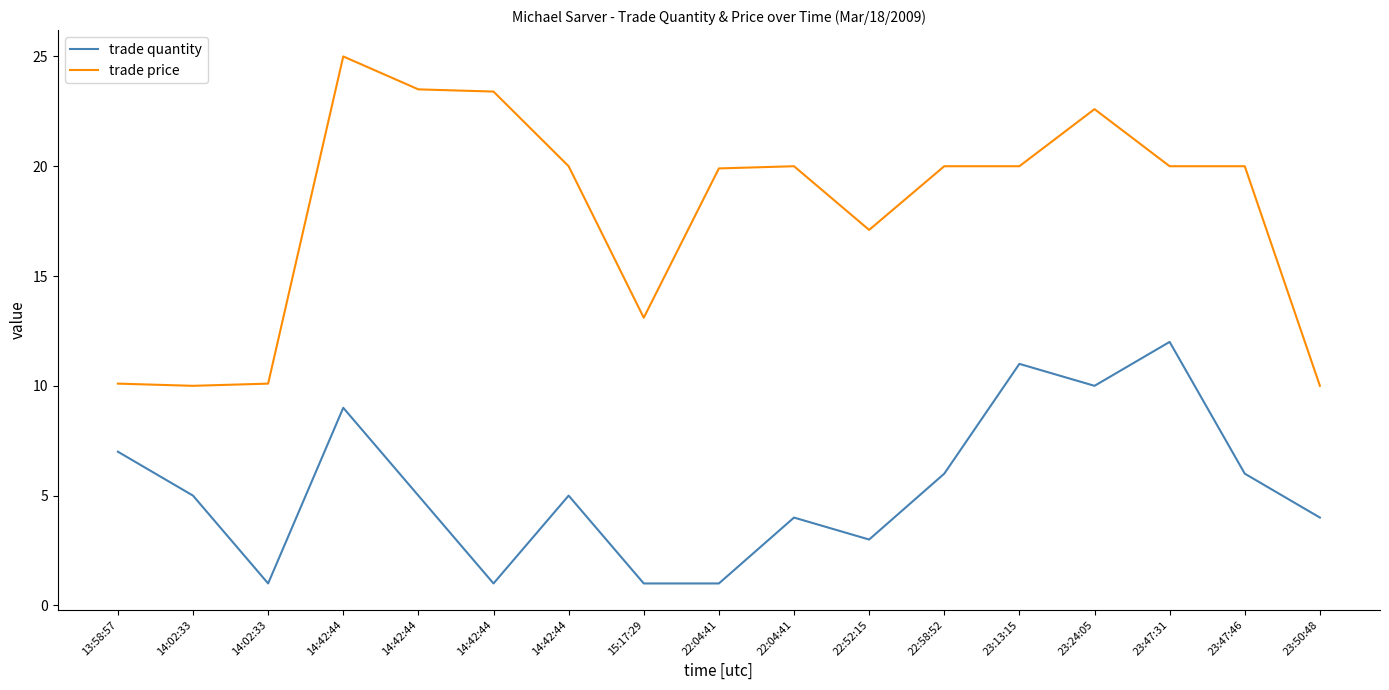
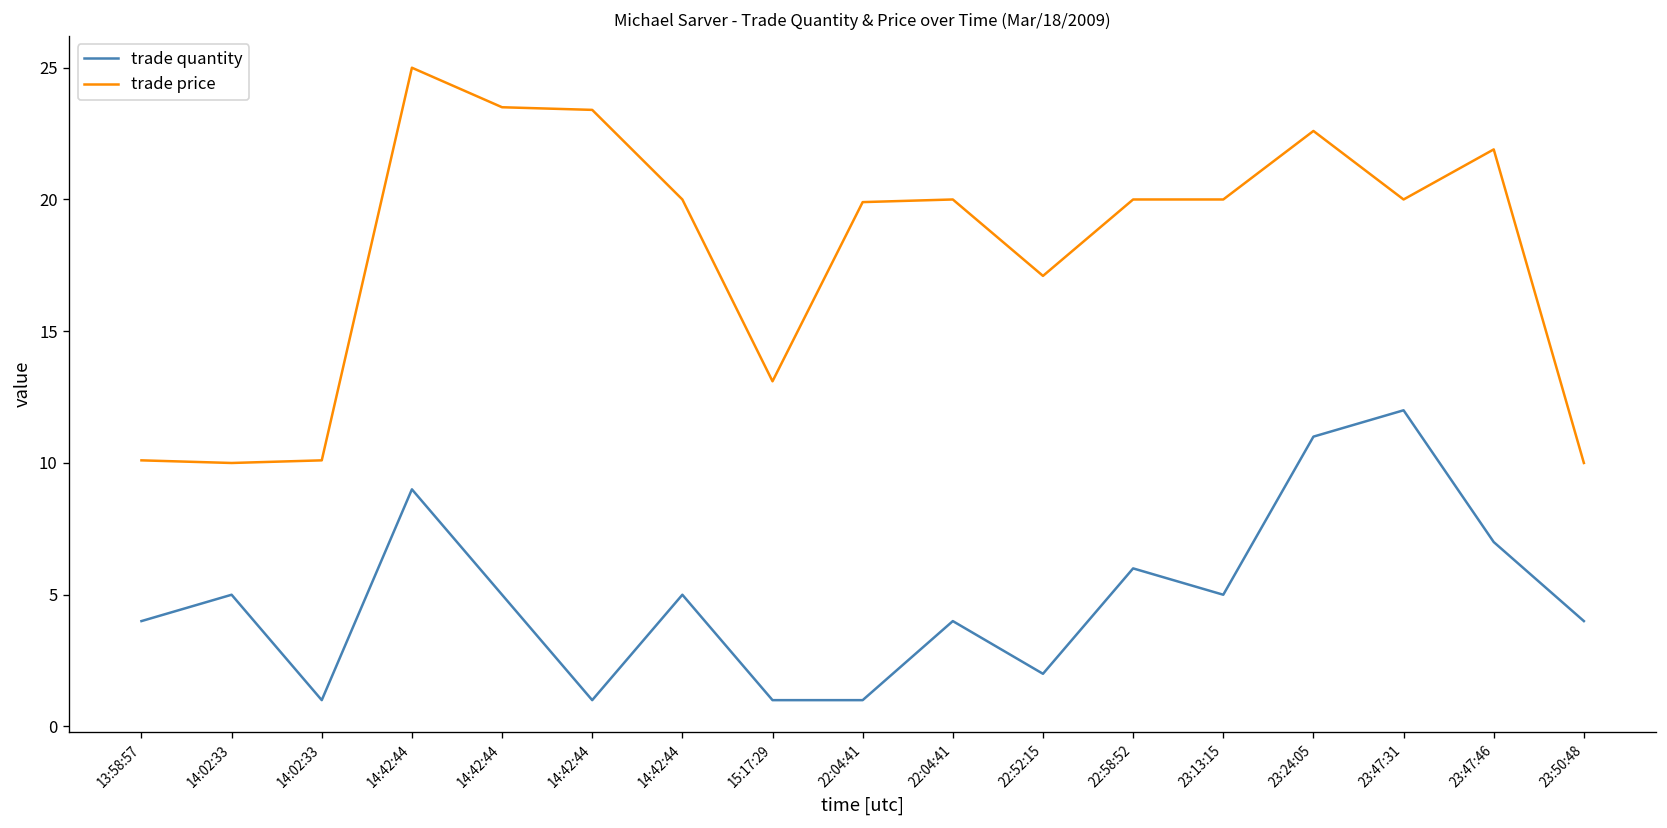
  {
    "trade quantity": {
-     "13:58:57": 7,
+     "13:58:57": 4,
      "15:17:29": 1,
-     "22:52:15": 3,
+     "22:52:15": 2,
      "22:58:52": 6,
-     "23:13:15": 11,
-     "23:24:05": 10,
+     "23:13:15": 5,
+     "23:24:05": 11,
      "23:47:31": 12,
-     "23:47:46": 6,
+     "23:47:46": 7,
      "23:50:48": 4
    },
    "trade price": {
      "13:58:57": 10.1,
      "15:17:29": 13.1,
      "22:52:15": 17.1,
      "22:58:52": 20.0,
      "23:13:15": 20.0,
      "23:24:05": 22.6,
      "23:47:31": 20.0,
-     "23:47:46": 20.0,
+     "23:47:46": 21.9,
      "23:50:48": 10.0
    }
  }
